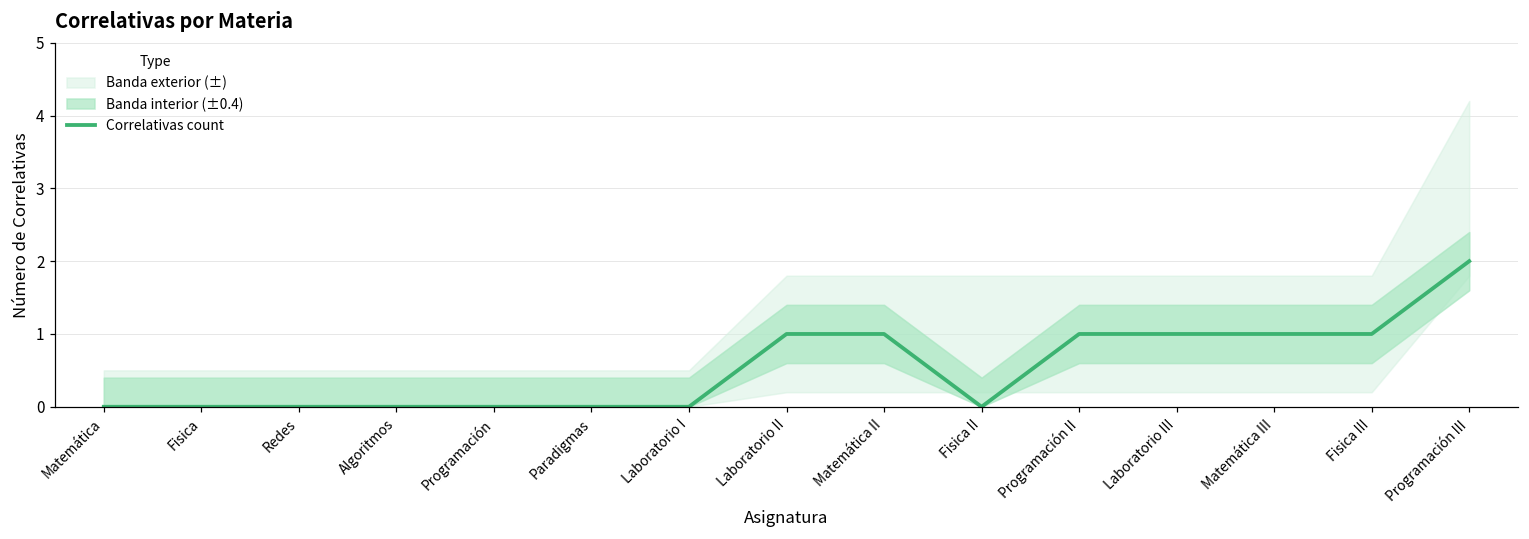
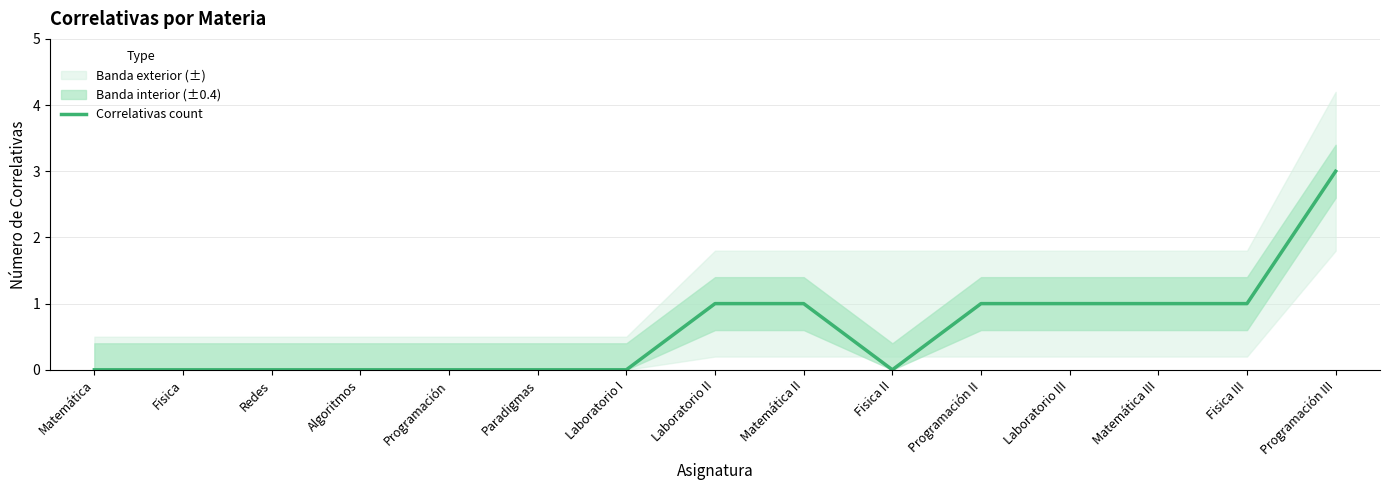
  {
    "Correlativas count": {
      "Matemática": 0,
      "Fisica": 0,
      "Redes": 0,
      "Algoritmos": 0,
      "Programación": 0,
      "Paradigmas": 0,
      "Laboratorio I": 0,
      "Laboratorio II": 1,
      "Matemática II": 1,
      "Fisica II": 0,
      "Programación II": 1,
      "Laboratorio III": 1,
      "Matemática III": 1,
      "Fisica III": 1,
-     "Programación III": 2
+     "Programación III": 3
    }
  }
